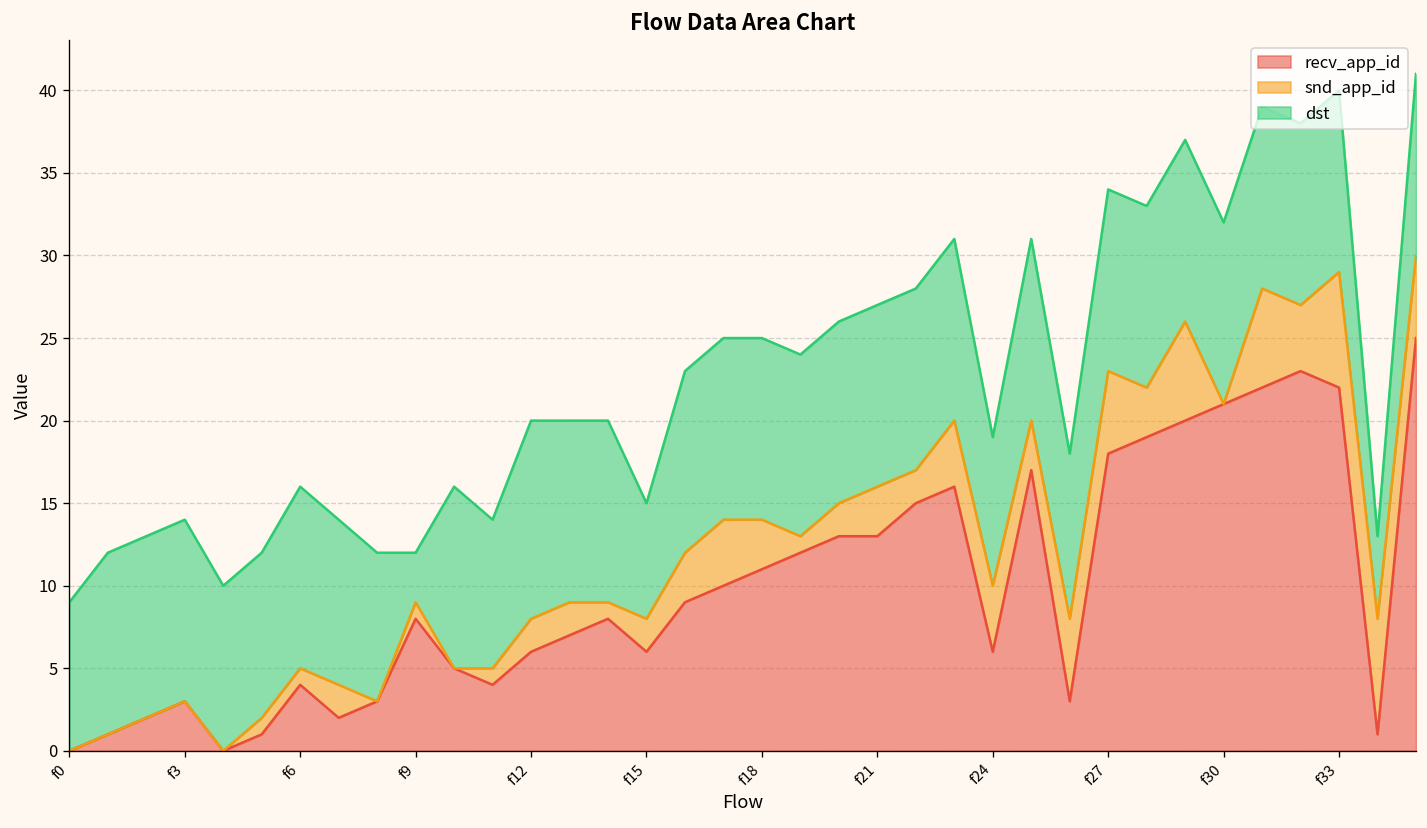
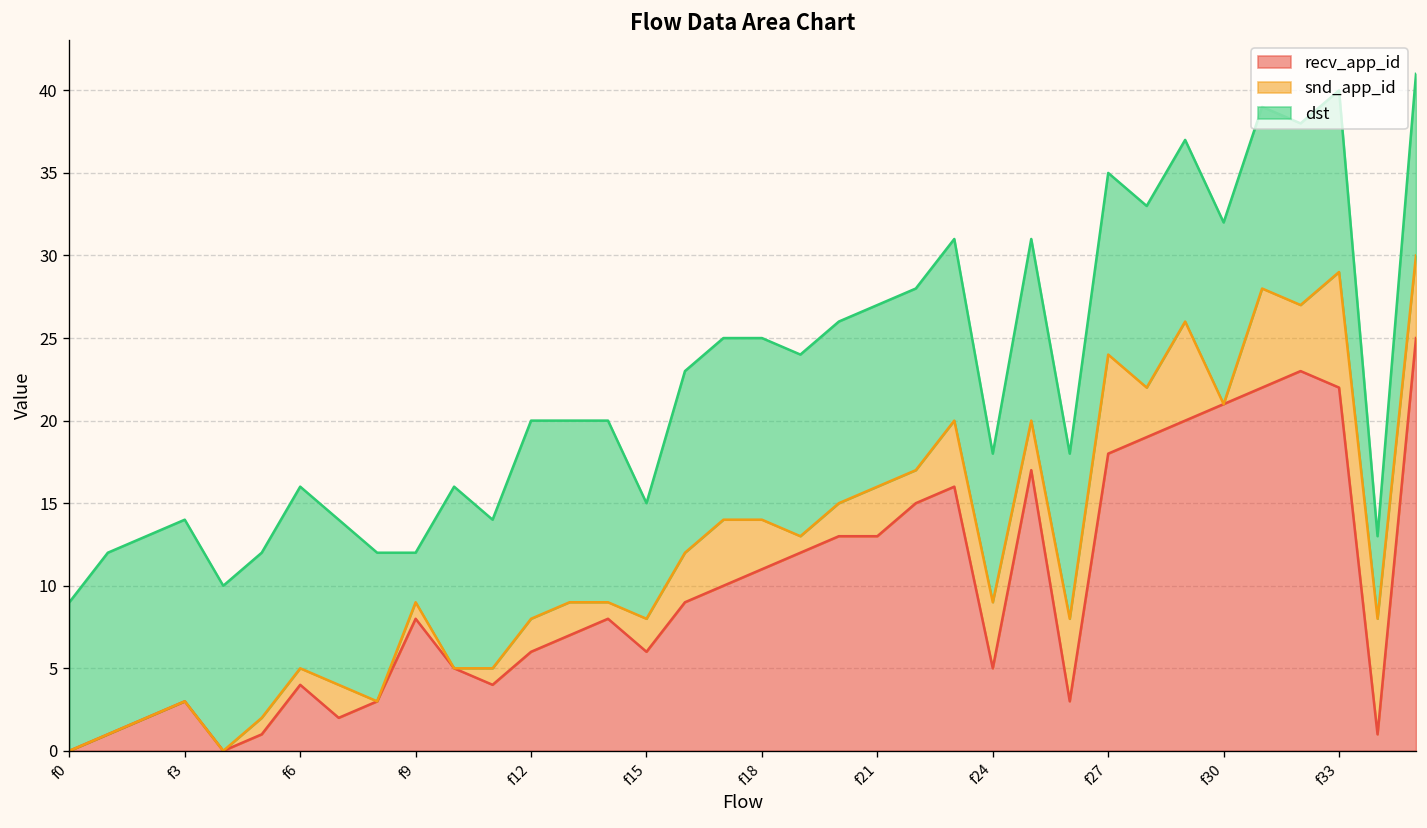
  {
    "recv_app_id": {
      "f6": 4,
      "f9": 8,
      "f12": 6,
      "f15": 6,
      "f18": 11,
      "f21": 13,
-     "f24": 6,
+     "f24": 5,
      "f27": 18,
      "f33": 22
    },
    "snd_app_id": {
      "f6": 1,
      "f9": 1,
      "f12": 2,
      "f15": 2,
      "f18": 3,
      "f21": 3,
      "f24": 4,
-     "f27": 5,
+     "f27": 6,
      "f33": 7
    },
    "dst": {
      "f0": 9,
      "f3": 11,
      "f6": 11,
      "f9": 3,
      "f12": 12,
      "f15": 7,
      "f18": 11,
      "f21": 11,
      "f24": 9,
      "f27": 11,
      "f30": 11
    }
  }
